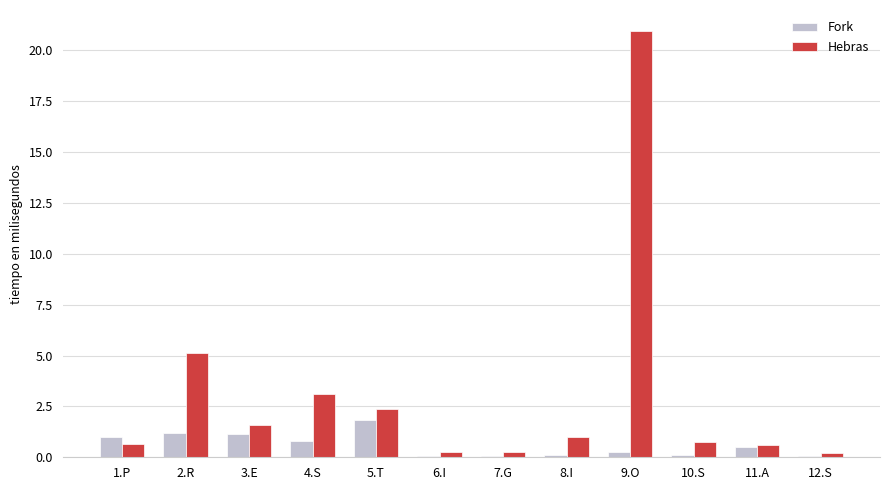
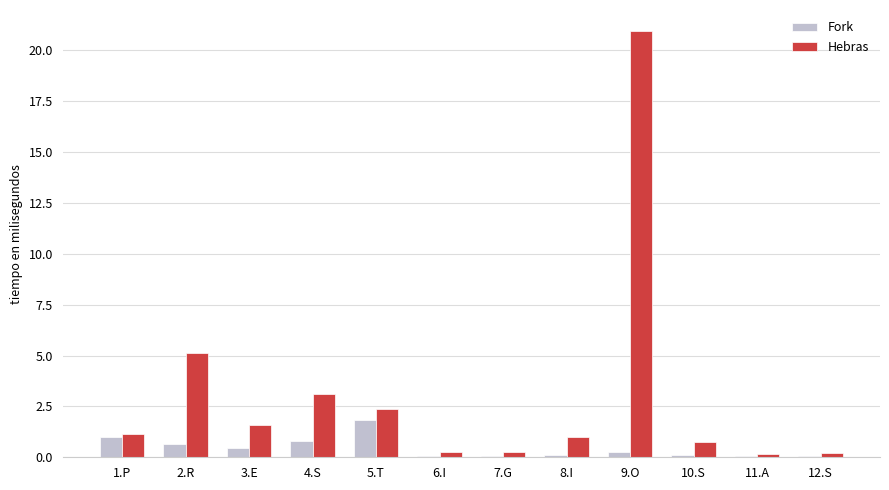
  {
    "Fork": {
      "1.P": 1.0,
-     "2.R": 1.2,
-     "3.E": 1.1,
+     "2.R": 0.6,
+     "3.E": 0.5,
      "4.S": 0.8,
      "5.T": 1.8,
      "9.O": 0.2,
-     "11.A": 0.5
+     "11.A": 0.1
    },
    "Hebras": {
-     "1.P": 0.7,
+     "1.P": 1.1,
      "2.R": 5.1,
      "3.E": 1.6,
      "4.S": 3.1,
      "5.T": 2.4,
      "6.I": 0.3,
      "7.G": 0.3,
      "8.I": 1.0,
      "9.O": 20.9,
      "10.S": 0.7,
-     "11.A": 0.6,
+     "11.A": 0.2,
      "12.S": 0.2
    }
  }
